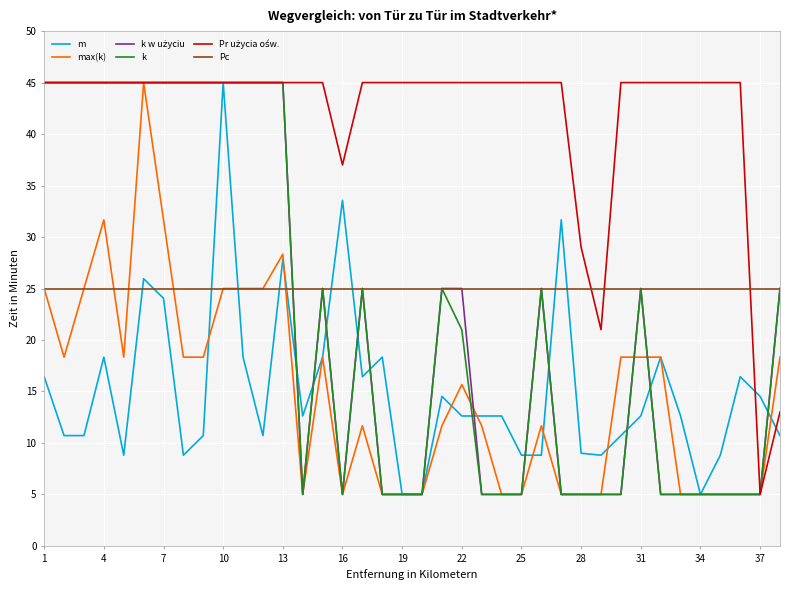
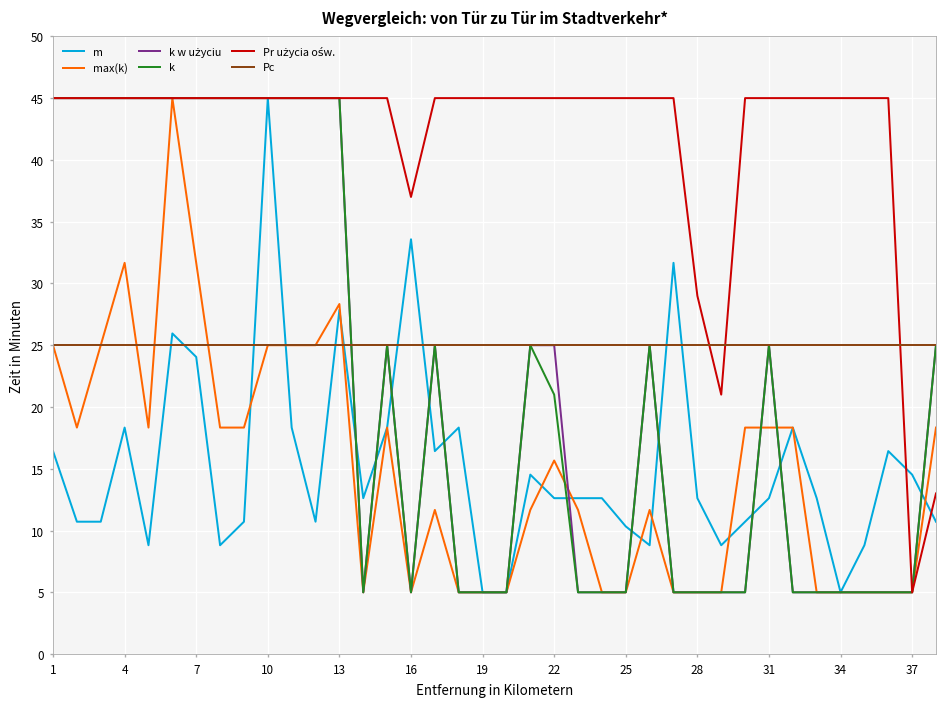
  {
    "m": {
      "1": 16.4,
      "4": 18.3,
      "7": 24.0,
      "13": 27.9,
      "16": 33.6,
      "22": 12.6,
-     "25": 8.8,
-     "28": 9.0,
+     "25": 10.3,
+     "28": 12.6,
      "31": 12.6,
      "37": 14.5
    },
    "max(k)": {
      "4": 31.7,
      "7": 31.7,
      "13": 28.3,
      "22": 15.7,
      "31": 18.3
    },
    "k": {
      "22": 21.0
    },
    "Pr użycia ośw.": {
      "16": 37.0,
      "19": 45.0,
      "22": 45.0,
      "25": 45.0,
      "28": 29.0,
      "31": 45.0,
      "34": 45.0
    },
    "Pc": {
      "4": 25.0,
      "7": 25.0,
      "13": 25.0,
      "16": 25.0,
      "19": 25.0,
      "25": 25.0,
      "28": 25.0,
      "34": 25.0,
      "37": 25.0
    }
  }
